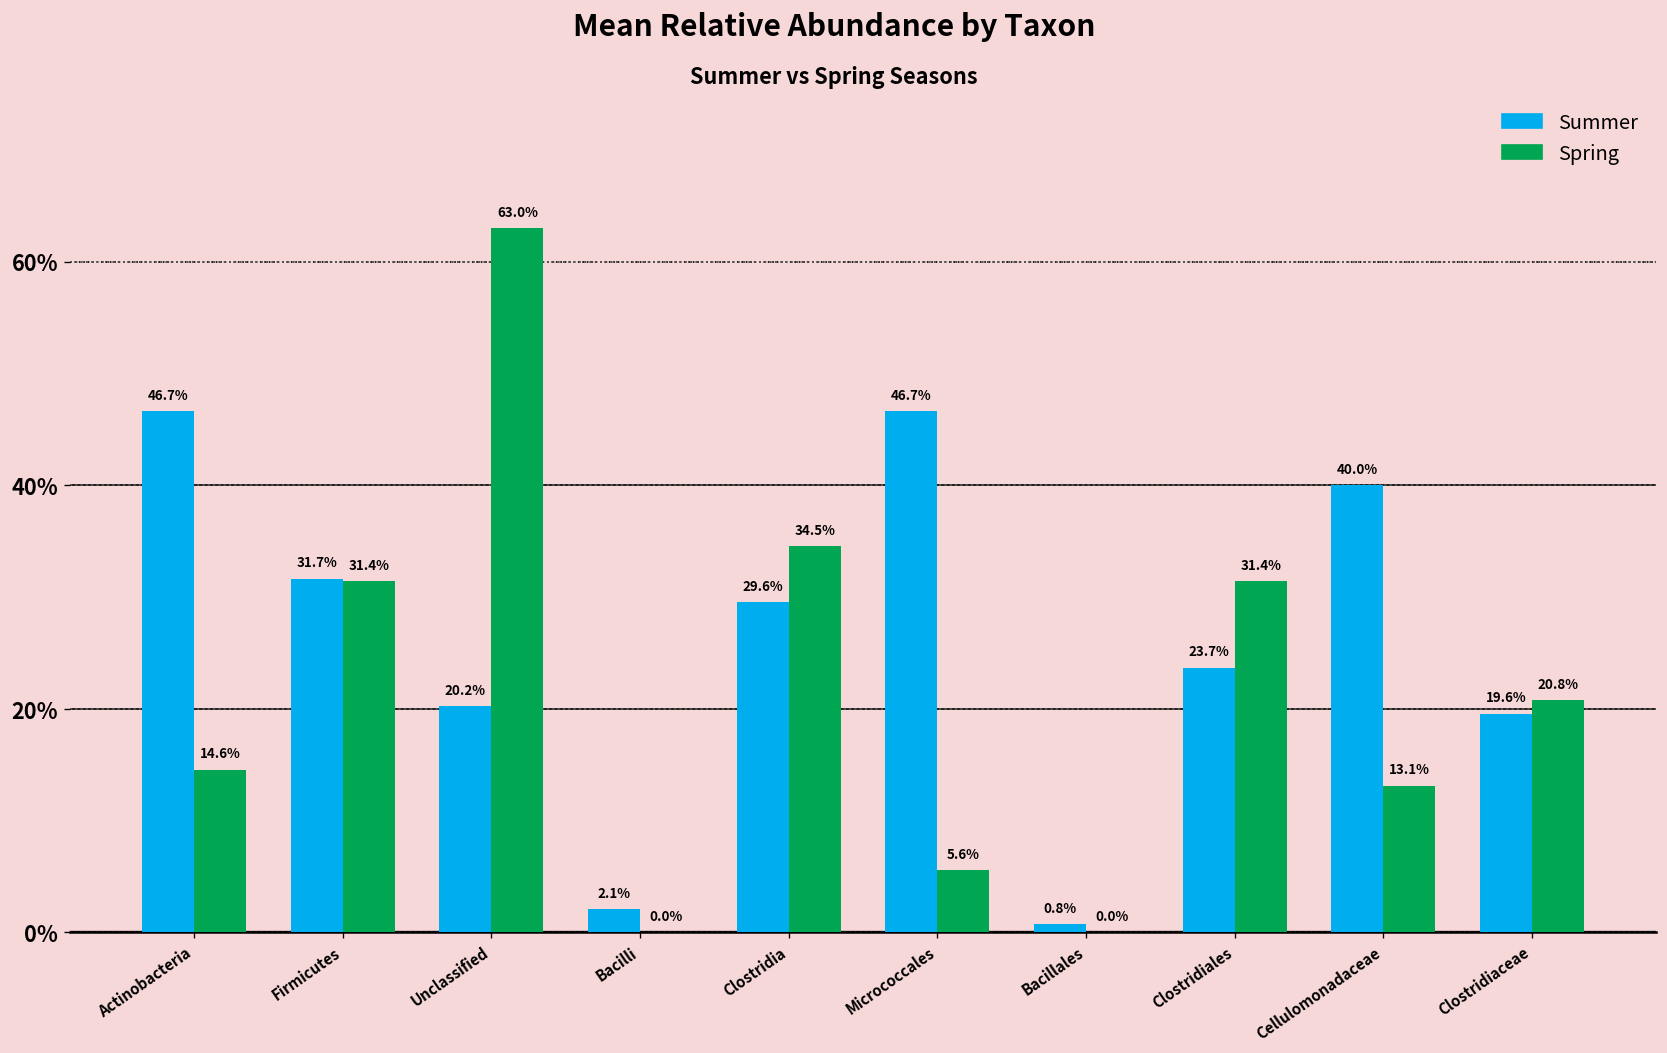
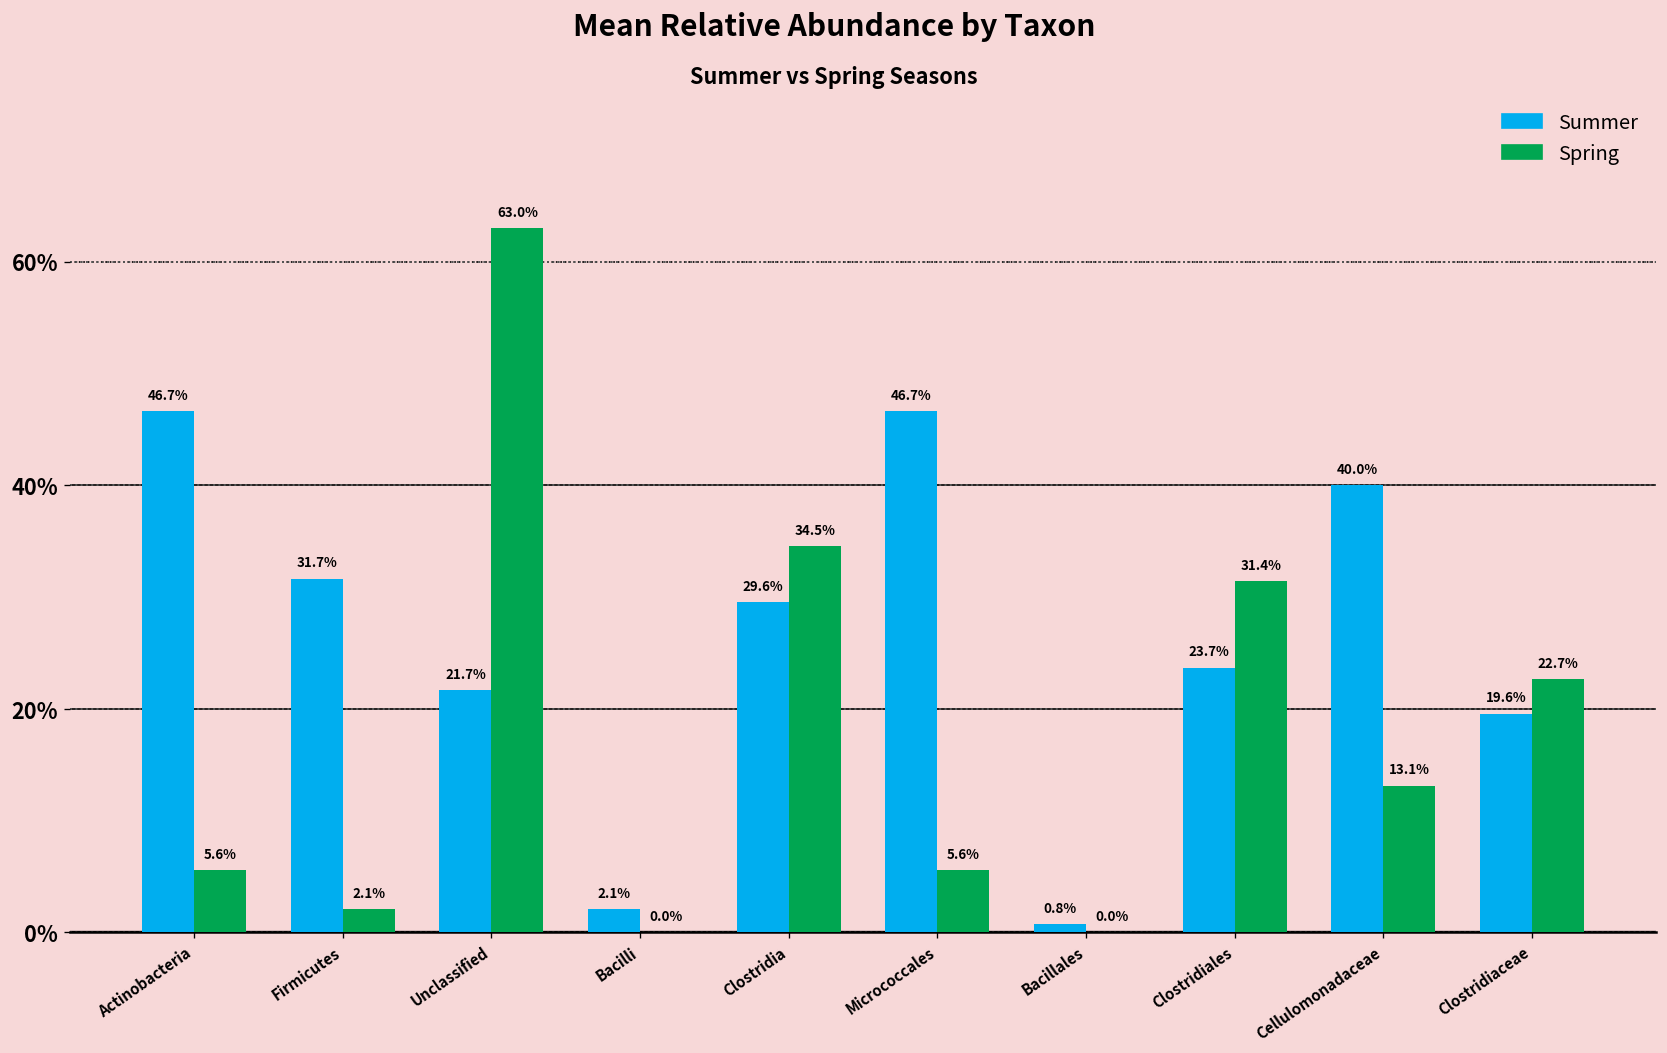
  {
    "Summer": {
      "Actinobacteria": "46.7%",
      "Firmicutes": "31.7%",
-     "Unclassified": "20.2%",
+     "Unclassified": "21.7%",
      "Bacilli": "2.1%",
      "Clostridia": "29.6%",
      "Micrococcales": "46.7%",
      "Bacillales": "0.8%",
      "Clostridiales": "23.7%",
      "Cellulomonadaceae": "40.0%",
      "Clostridiaceae": "19.6%"
    },
    "Spring": {
-     "Actinobacteria": "14.6%",
-     "Firmicutes": "31.4%",
+     "Actinobacteria": "5.6%",
+     "Firmicutes": "2.1%",
      "Unclassified": "63.0%",
      "Bacilli": "0.0%",
      "Clostridia": "34.5%",
      "Micrococcales": "5.6%",
      "Bacillales": "0.0%",
      "Clostridiales": "31.4%",
      "Cellulomonadaceae": "13.1%",
-     "Clostridiaceae": "20.8%"
+     "Clostridiaceae": "22.7%"
    }
  }
